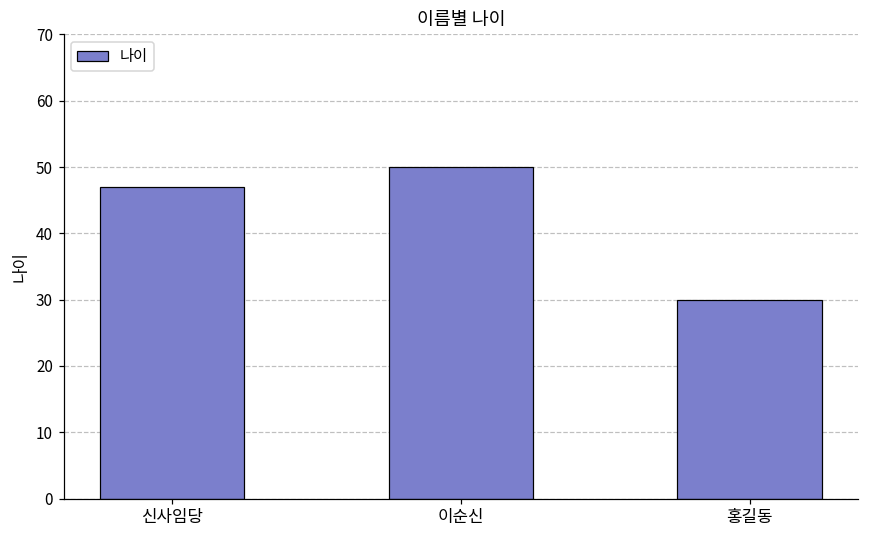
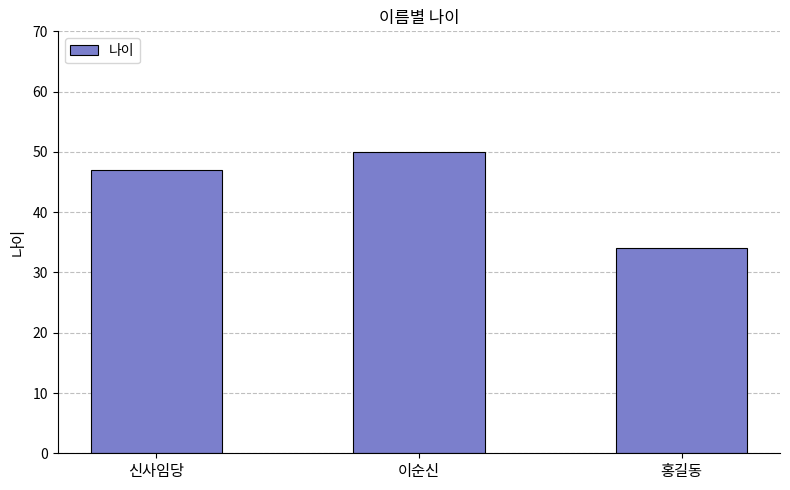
  {
    "신사임당": 47,
    "이순신": 50,
-   "홍길동": 30
+   "홍길동": 34
  }
